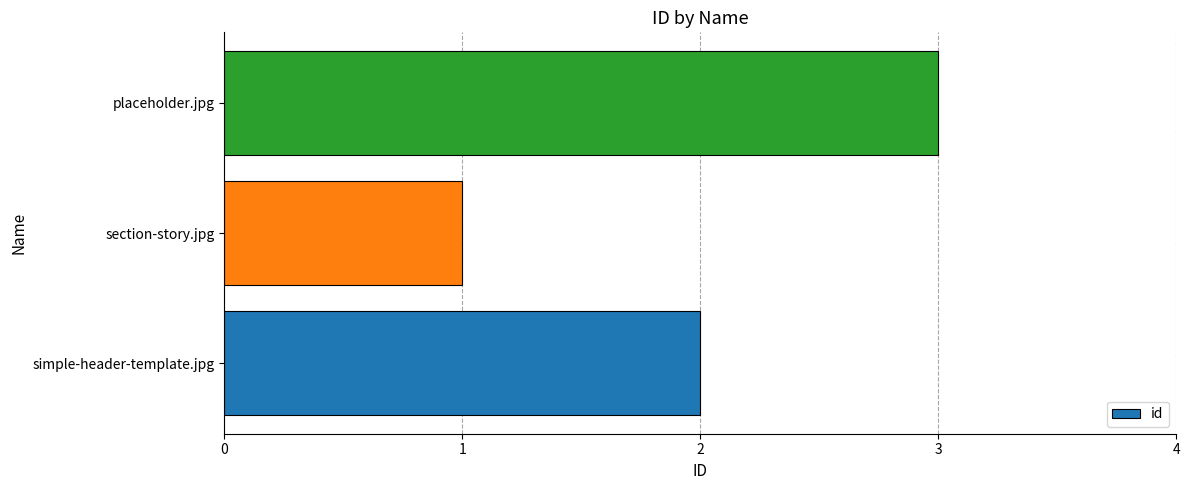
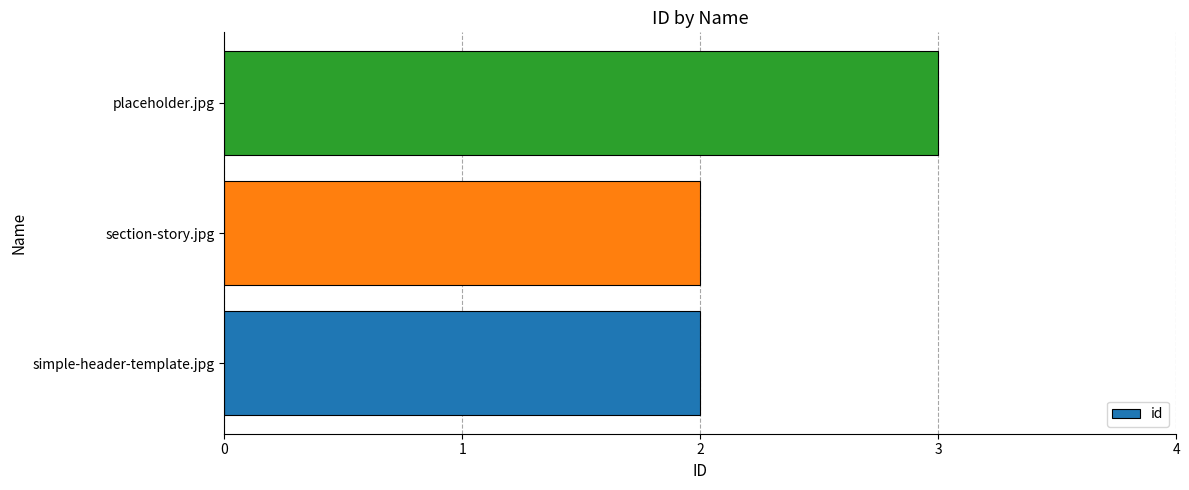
  {
    "placeholder.jpg": 3,
-   "section-story.jpg": 1,
+   "section-story.jpg": 2,
    "simple-header-template.jpg": 2
  }
